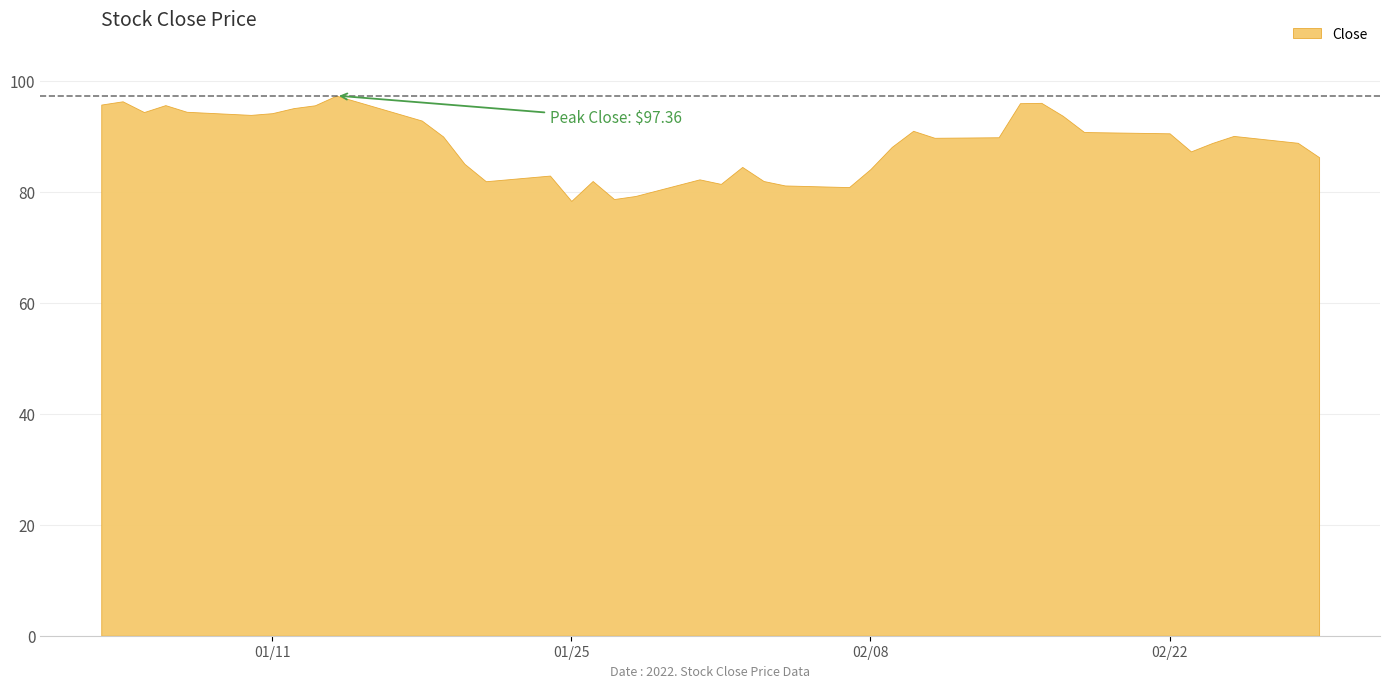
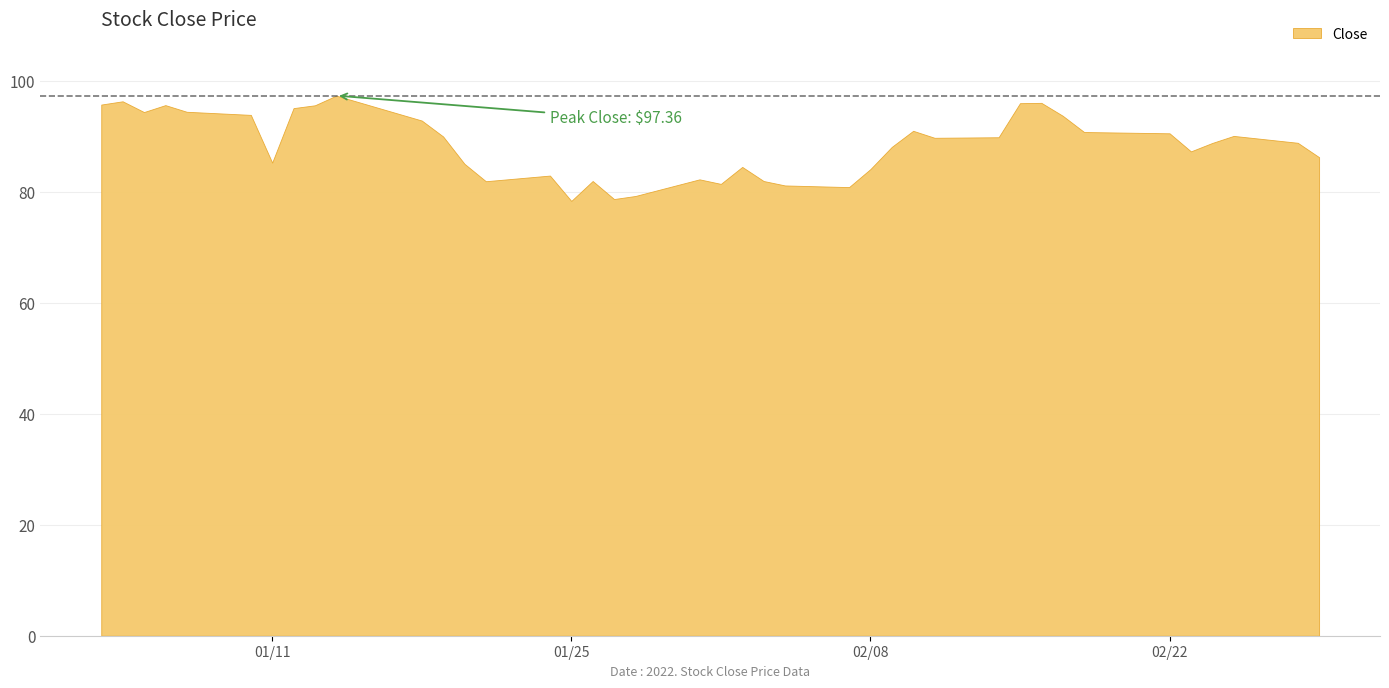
  {
-   "01/11": 94,
+   "01/11": 85,
    "01/25": 78,
    "02/08": 84,
    "02/22": 91
  }
